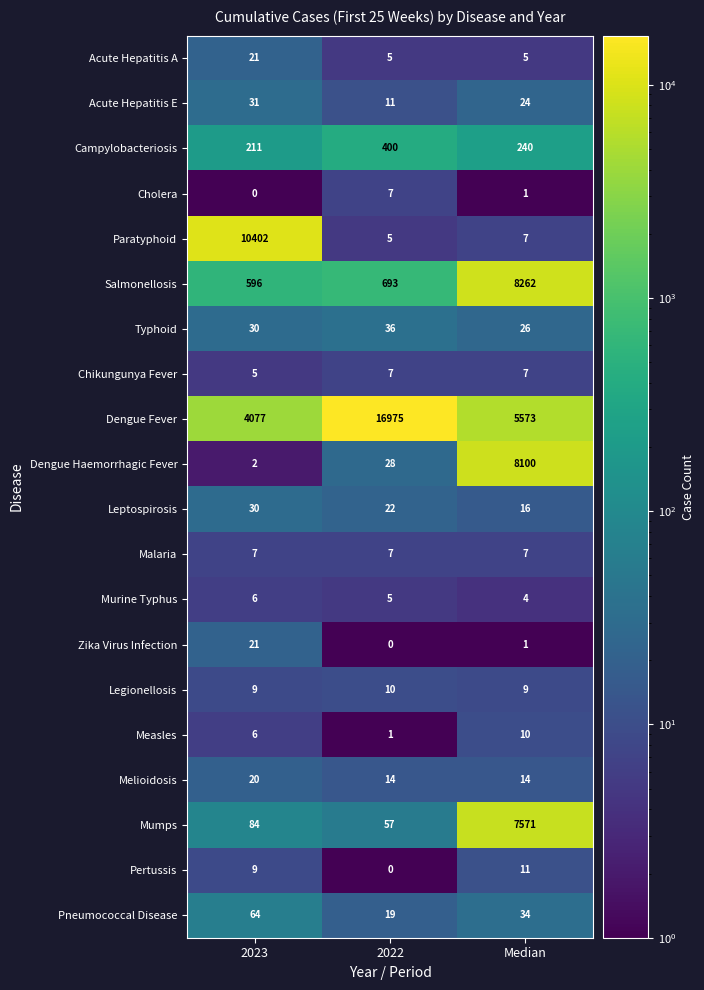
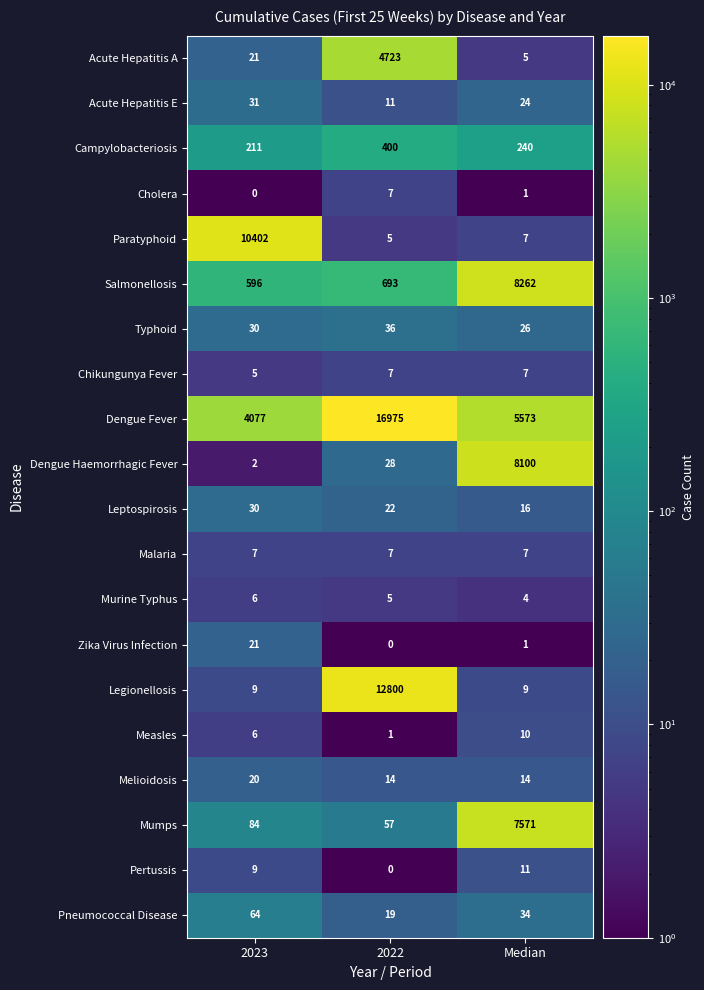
  {
    "Acute Hepatitis A": {
      "2023": 21,
-     "2022": 5,
+     "2022": 4723,
      "Median": 5
    },
    "Acute Hepatitis E": {
      "2023": 31,
      "2022": 11,
      "Median": 24
    },
    "Campylobacteriosis": {
      "2023": 211,
      "2022": 400,
      "Median": 240
    },
    "Cholera": {
      "2023": 0,
      "2022": 7,
      "Median": 1
    },
    "Paratyphoid": {
      "2023": 10402,
      "2022": 5,
      "Median": 7
    },
    "Salmonellosis": {
      "2023": 596,
      "2022": 693,
      "Median": 8262
    },
    "Typhoid": {
      "2023": 30,
      "2022": 36,
      "Median": 26
    },
    "Chikungunya Fever": {
      "2023": 5,
      "2022": 7,
      "Median": 7
    },
    "Dengue Fever": {
      "2023": 4077,
      "2022": 16975,
      "Median": 5573
    },
    "Dengue Haemorrhagic Fever": {
      "2023": 2,
      "2022": 28,
      "Median": 8100
    },
    "Leptospirosis": {
      "2023": 30,
      "2022": 22,
      "Median": 16
    },
    "Malaria": {
      "2023": 7,
      "2022": 7,
      "Median": 7
    },
    "Murine Typhus": {
      "2023": 6,
      "2022": 5,
      "Median": 4
    },
    "Zika Virus Infection": {
      "2023": 21,
      "2022": 0,
      "Median": 1
    },
    "Legionellosis": {
      "2023": 9,
-     "2022": 10,
+     "2022": 12800,
      "Median": 9
    },
    "Measles": {
      "2023": 6,
      "2022": 1,
      "Median": 10
    },
    "Melioidosis": {
      "2023": 20,
      "2022": 14,
      "Median": 14
    },
    "Mumps": {
      "2023": 84,
      "2022": 57,
      "Median": 7571
    },
    "Pertussis": {
      "2023": 9,
      "2022": 0,
      "Median": 11
    },
    "Pneumococcal Disease": {
      "2023": 64,
      "2022": 19,
      "Median": 34
    }
  }
